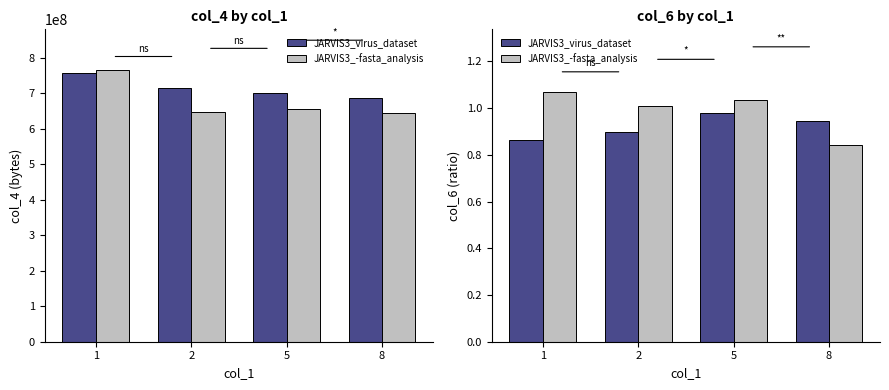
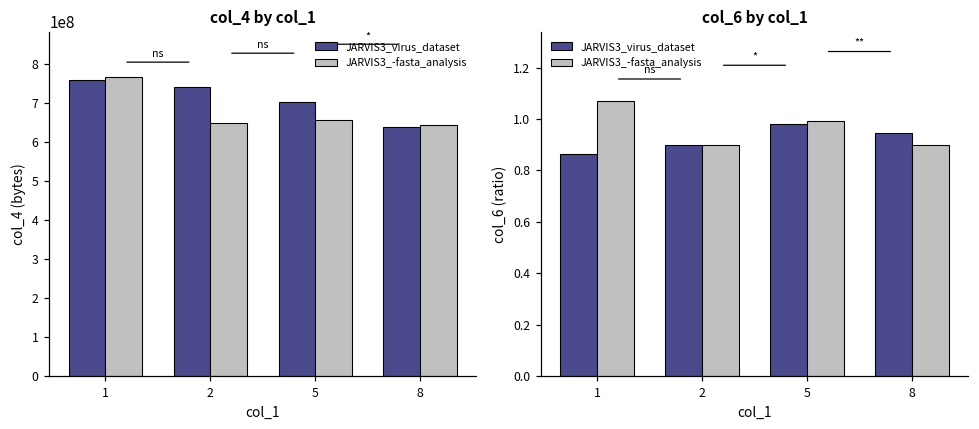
  {
    "col_4 by col_1": {
      "JARVIS3_virus_dataset": {
        "1": 760000000,
-       "2": 720000000,
+       "2": 740000000,
        "5": 700000000,
-       "8": 690000000
+       "8": 640000000
      },
      "JARVIS3_-fasta_analysis": {
        "1": 770000000,
        "2": 650000000,
        "5": 650000000,
        "8": 640000000
      }
    },
    "col_6 by col_1": {
      "JARVIS3_virus_dataset": {
        "1": 0.86,
        "2": 0.90,
        "5": 0.98,
        "8": 0.95
      },
      "JARVIS3_-fasta_analysis": {
        "1": 1.07,
-       "2": 1.01,
-       "5": 1.04,
-       "8": 0.84
+       "2": 0.90,
+       "5": 0.99,
+       "8": 0.90
      }
    }
  }
